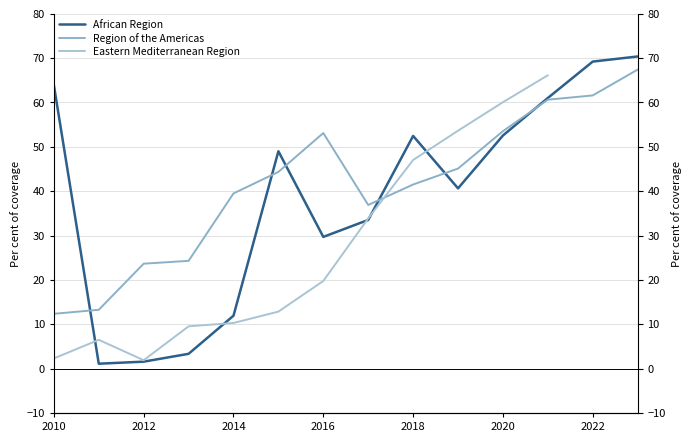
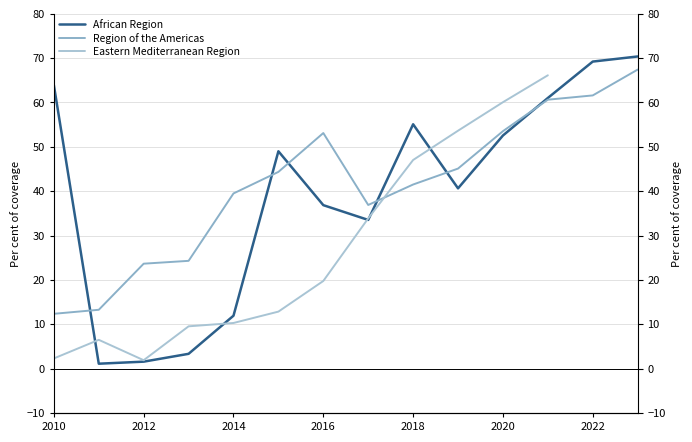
  {
    "African Region": {
      "2010": 64,
      "2014": 12,
-     "2016": 30,
-     "2018": 52,
+     "2016": 37,
+     "2018": 55,
      "2020": 53,
      "2022": 69
    }
  }
